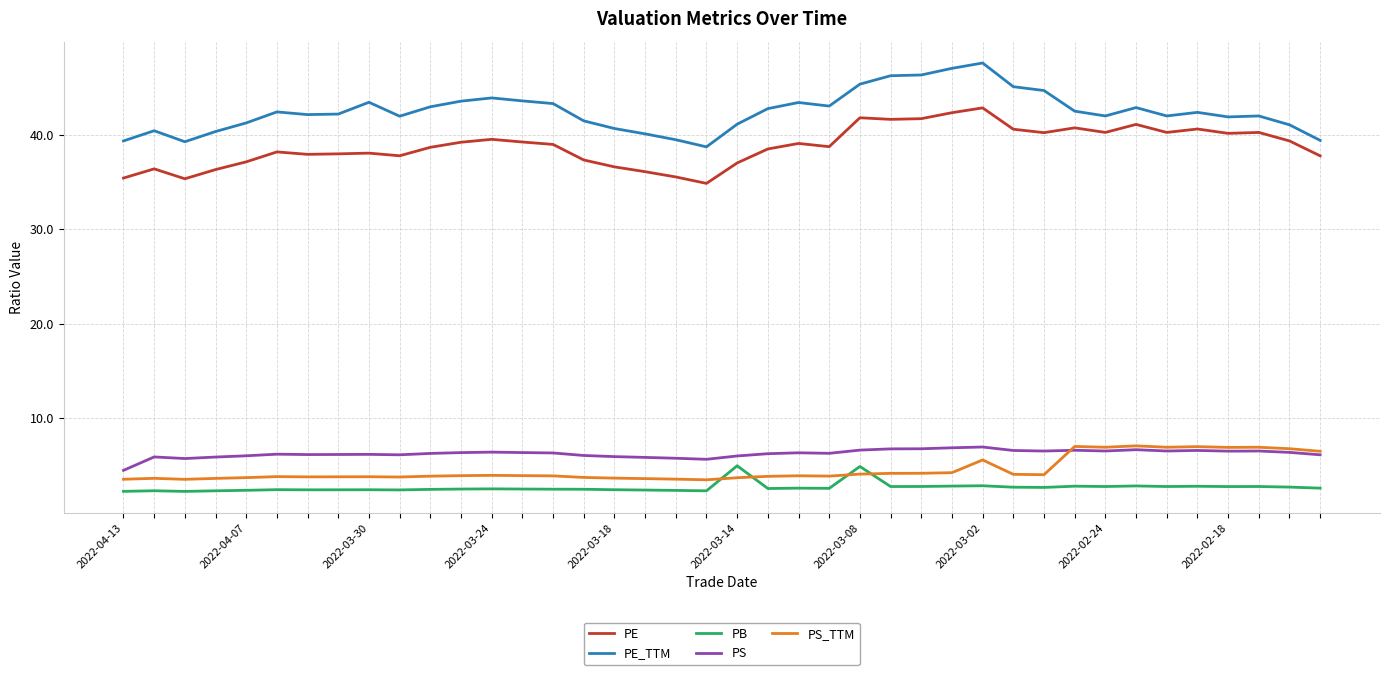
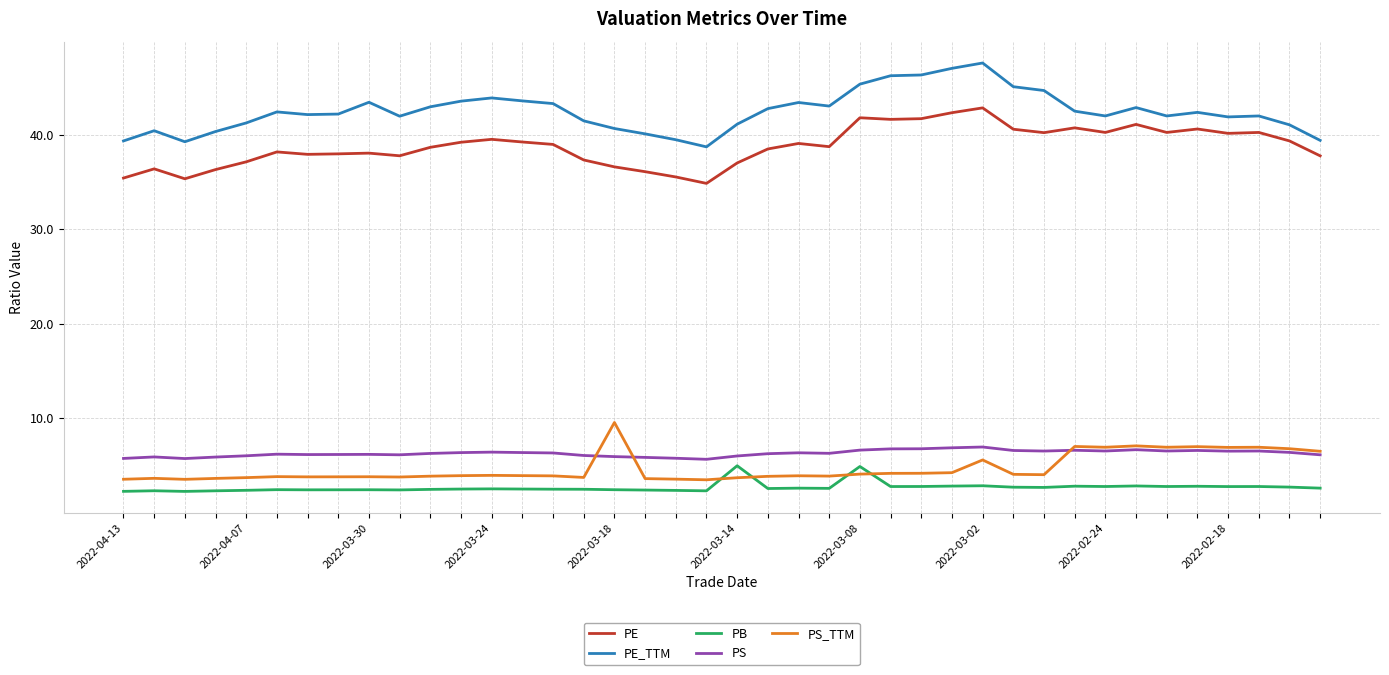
  {
    "PE": {
      "2022-04-13": 35,
      "2022-04-07": 37,
      "2022-03-30": 38,
      "2022-03-24": 40,
      "2022-03-18": 37,
      "2022-03-14": 37,
      "2022-03-08": 42,
      "2022-03-02": 43,
      "2022-02-24": 40,
      "2022-02-18": 40
    },
    "PE_TTM": {
      "2022-04-13": 39,
      "2022-04-07": 41,
      "2022-03-30": 43,
      "2022-03-24": 44,
      "2022-03-18": 41,
      "2022-03-14": 41,
      "2022-03-08": 45,
      "2022-03-02": 48,
      "2022-02-24": 42,
      "2022-02-18": 42
    },
    "PB": {
      "2022-04-13": 2,
      "2022-04-07": 2,
      "2022-03-30": 2,
      "2022-03-24": 3,
      "2022-03-18": 2,
      "2022-03-14": 5,
      "2022-03-08": 5,
      "2022-03-02": 3,
      "2022-02-24": 3,
      "2022-02-18": 3
    },
    "PS": {
-     "2022-04-13": 5,
+     "2022-04-13": 6,
      "2022-04-07": 6,
      "2022-03-30": 6,
      "2022-03-24": 6,
      "2022-03-18": 6,
      "2022-03-14": 6,
      "2022-03-08": 7,
      "2022-03-02": 7,
      "2022-02-24": 7,
      "2022-02-18": 7
    },
    "PS_TTM": {
      "2022-04-13": 4,
      "2022-04-07": 4,
      "2022-03-30": 4,
      "2022-03-24": 4,
-     "2022-03-18": 4,
+     "2022-03-18": 10,
      "2022-03-14": 4,
      "2022-03-08": 4,
      "2022-03-02": 6,
      "2022-02-24": 7,
      "2022-02-18": 7
    }
  }
